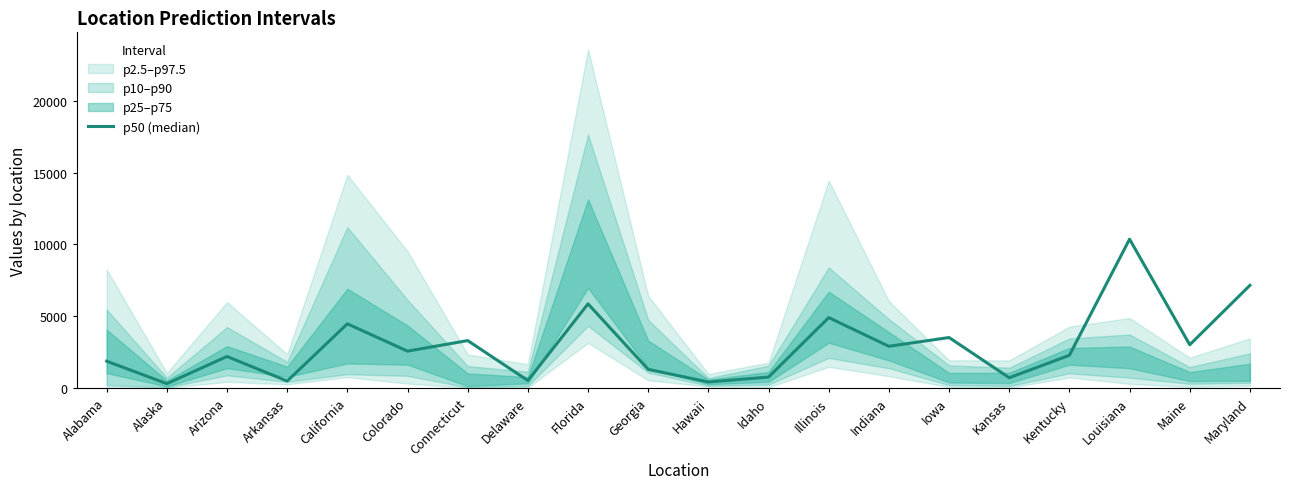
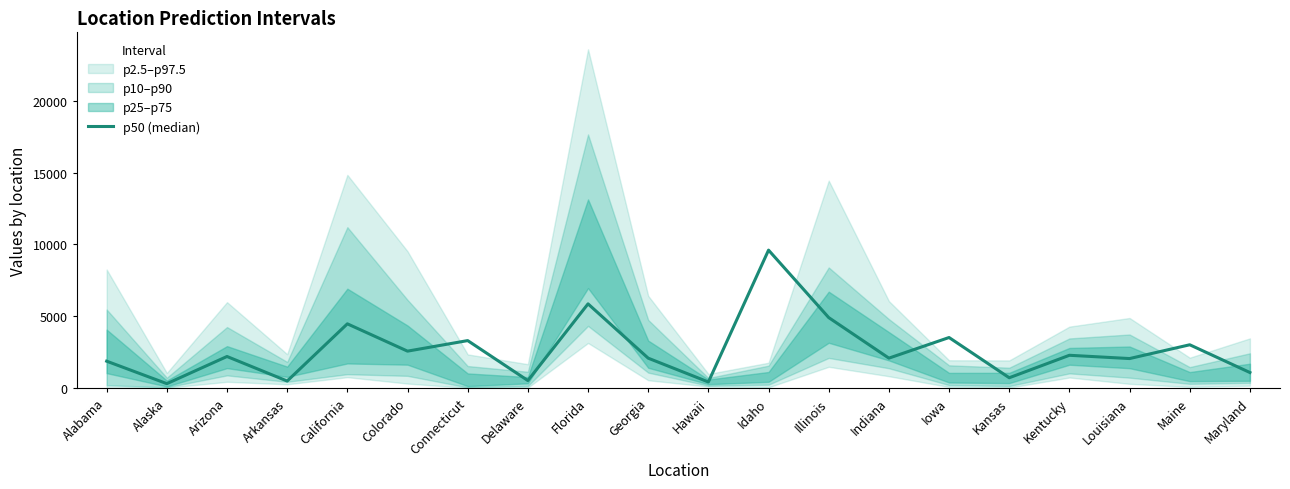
  {
    "p50 (median)": {
      "Alabama": 1900,
      "Alaska": 300,
      "Arizona": 2200,
      "Arkansas": 500,
      "California": 4500,
      "Colorado": 2600,
      "Connecticut": 3300,
      "Delaware": 500,
      "Florida": 5900,
-     "Georgia": 1300,
-     "Idaho": 800,
+     "Georgia": 2100,
+     "Idaho": 9600,
      "Illinois": 4900,
-     "Indiana": 2900,
+     "Indiana": 2100,
      "Iowa": 3500,
      "Kansas": 700,
      "Kentucky": 2300,
-     "Louisiana": 10400,
+     "Louisiana": 2100,
      "Maine": 3000,
-     "Maryland": 7200
+     "Maryland": 1100
    }
  }
